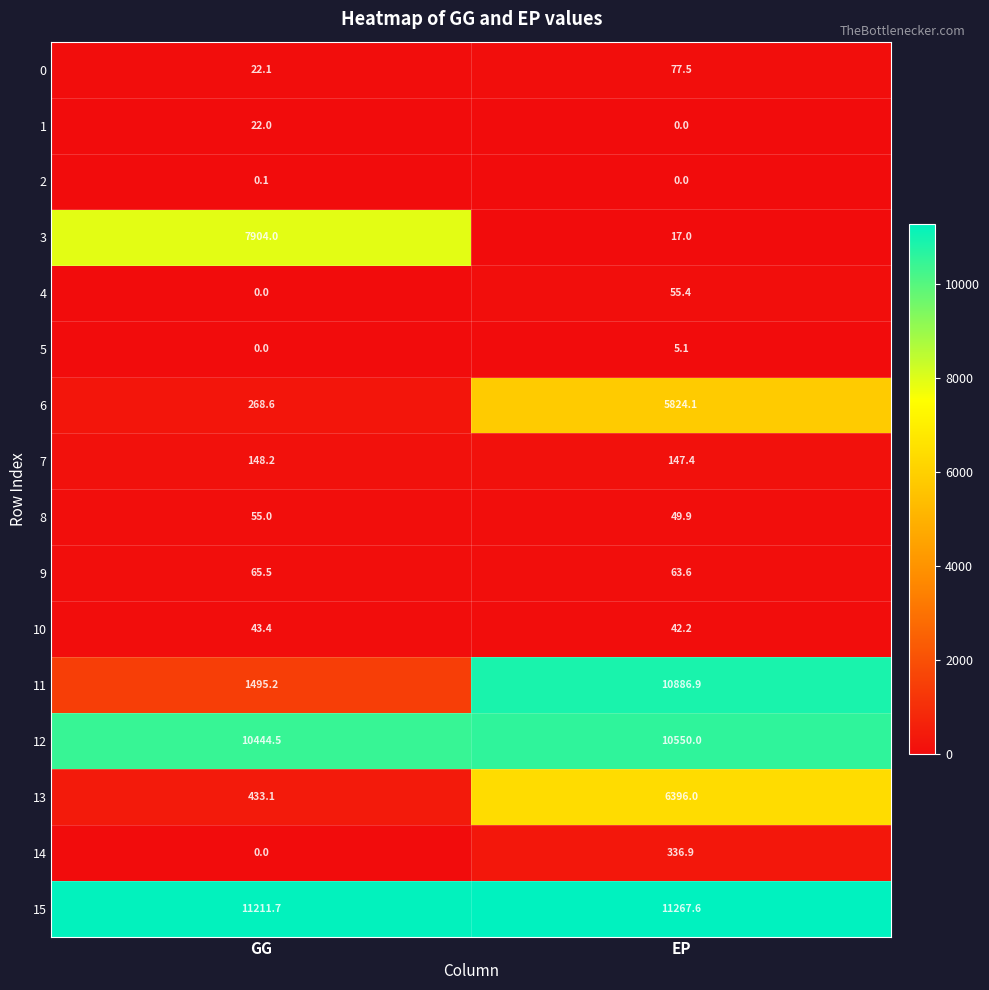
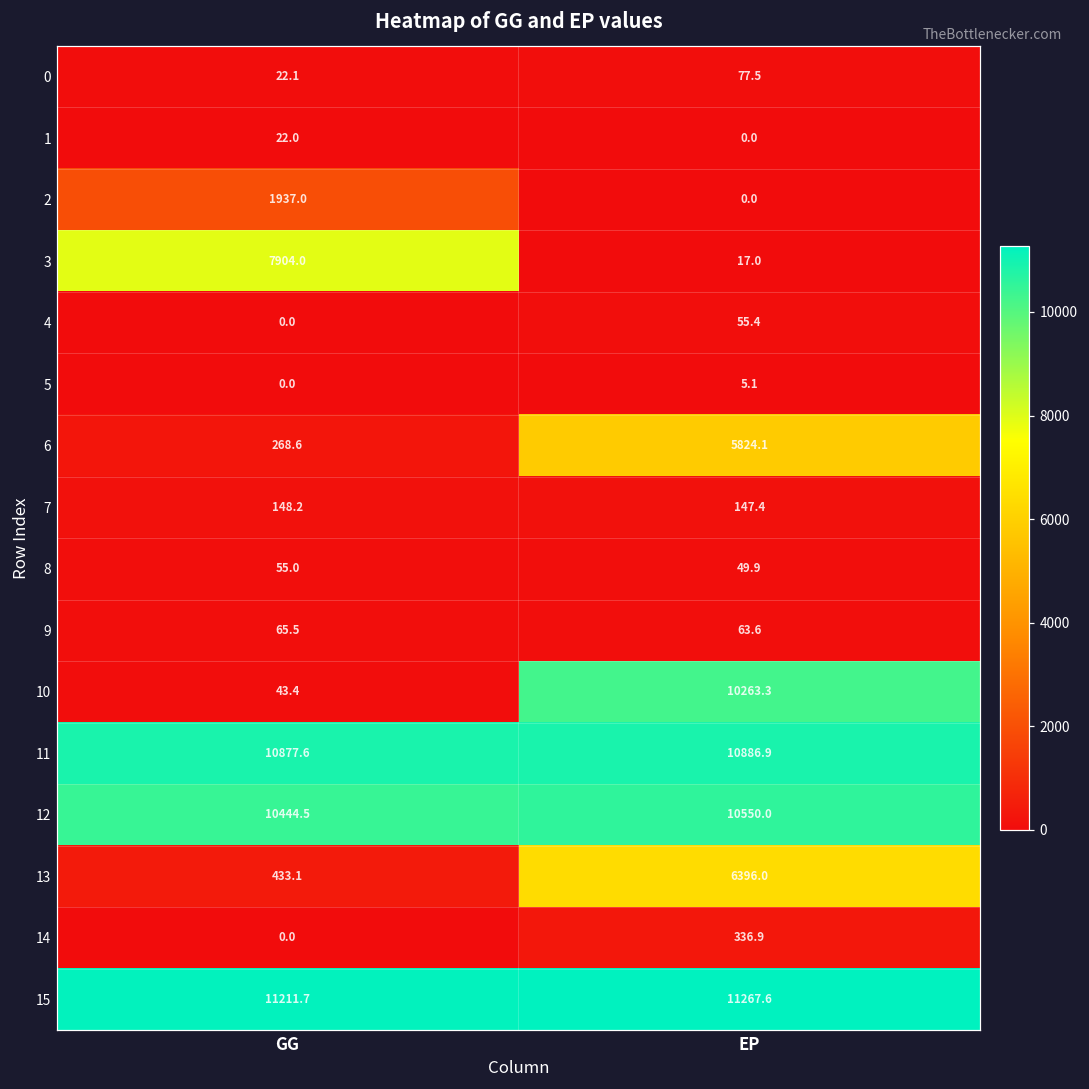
  {
    "0": {
      "GG": 22.1,
      "EP": 77.5
    },
    "1": {
      "GG": 22.0,
      "EP": 0.0
    },
    "2": {
-     "GG": 0.1,
+     "GG": 1937.0,
      "EP": 0.0
    },
    "3": {
      "GG": 7904.0,
      "EP": 17.0
    },
    "4": {
      "GG": 0.0,
      "EP": 55.4
    },
    "5": {
      "GG": 0.0,
      "EP": 5.1
    },
    "6": {
      "GG": 268.6,
      "EP": 5824.1
    },
    "7": {
      "GG": 148.2,
      "EP": 147.4
    },
    "8": {
      "GG": 55.0,
      "EP": 49.9
    },
    "9": {
      "GG": 65.5,
      "EP": 63.6
    },
    "10": {
      "GG": 43.4,
-     "EP": 42.2
+     "EP": 10263.3
    },
    "11": {
-     "GG": 1495.2,
+     "GG": 10877.6,
      "EP": 10886.9
    },
    "12": {
      "GG": 10444.5,
      "EP": 10550.0
    },
    "13": {
      "GG": 433.1,
      "EP": 6396.0
    },
    "14": {
      "GG": 0.0,
      "EP": 336.9
    },
    "15": {
      "GG": 11211.7,
      "EP": 11267.6
    }
  }
